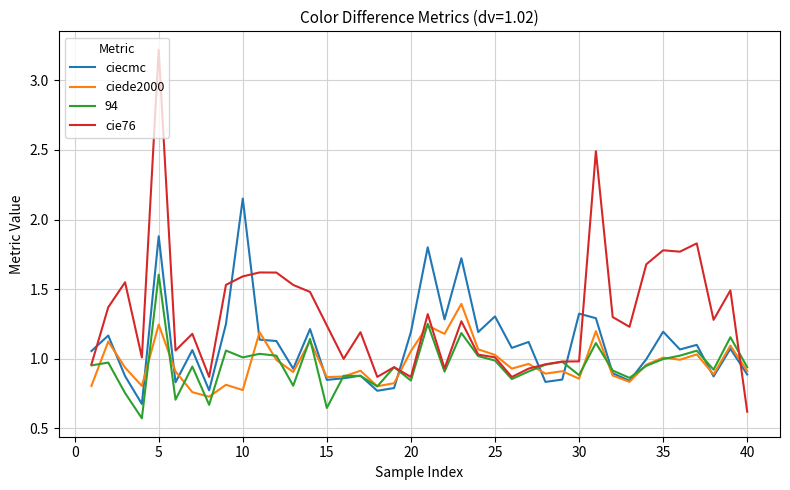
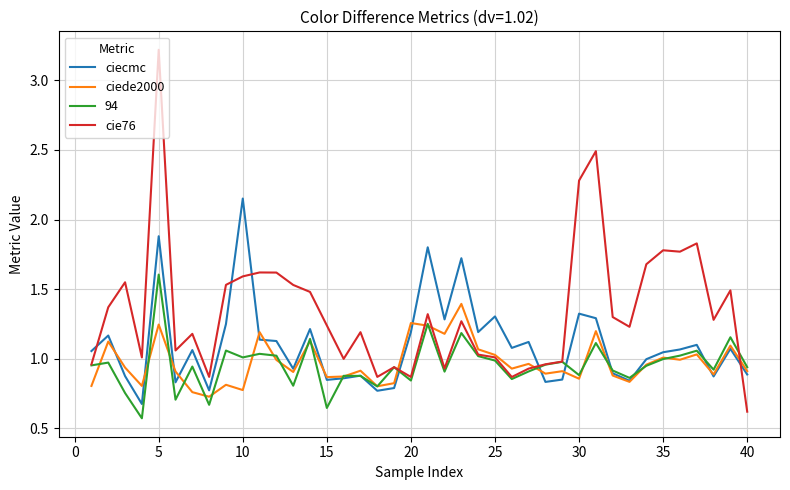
  {
    "ciecmc": {
      "5": 1.88,
      "10": 2.15,
      "15": 0.85,
      "20": 1.19,
      "25": 1.30,
      "30": 1.32,
-     "35": 1.19,
+     "35": 1.05,
      "40": 0.89
    },
    "ciede2000": {
      "5": 1.25,
      "10": 0.78,
      "15": 0.87,
-     "20": 1.06,
+     "20": 1.26,
      "30": 0.86,
      "40": 0.91
    },
    "94": {
      "5": 1.61,
      "10": 1.01,
      "15": 0.65,
      "20": 0.84,
      "25": 0.99,
      "30": 0.88,
      "40": 0.94
    },
    "cie76": {
      "10": 1.59,
      "15": 1.24,
      "20": 0.87,
-     "30": 0.98,
+     "30": 2.28,
      "35": 1.78,
      "40": 0.62
    }
  }
